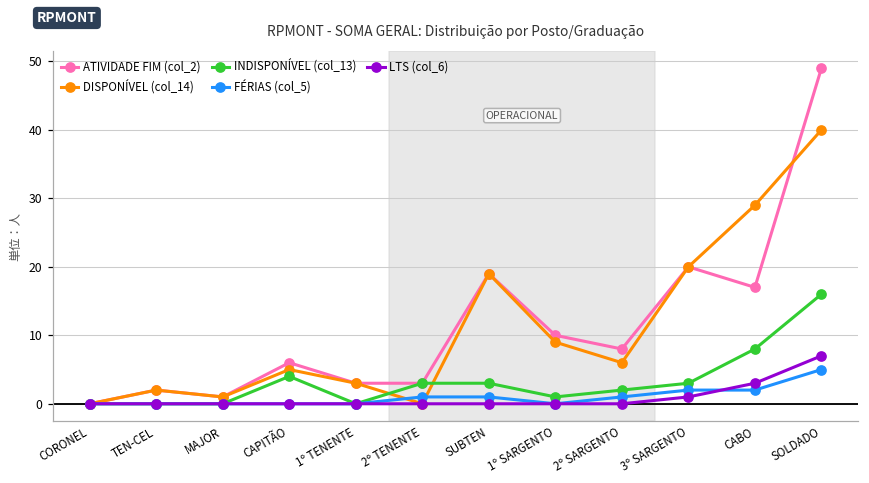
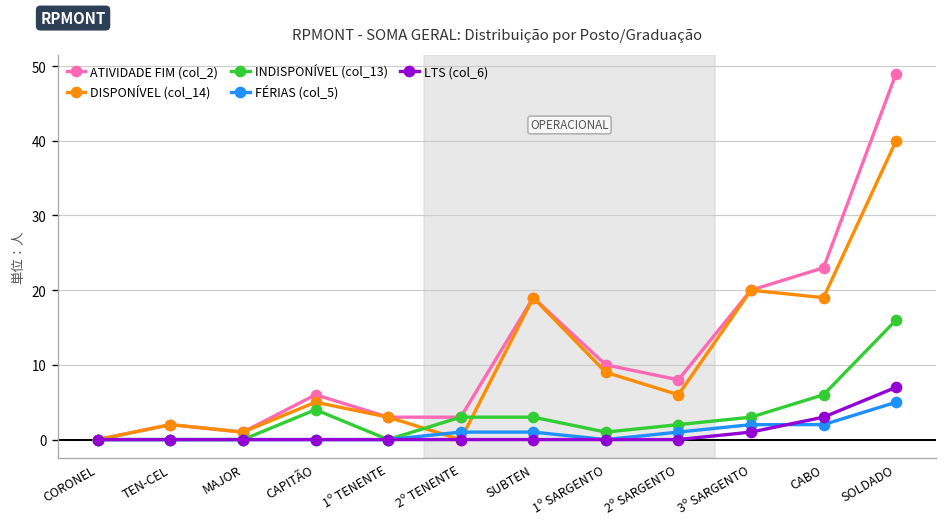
  {
    "ATIVIDADE FIM (col_2)": {
      "CAPITÃO": 6,
      "1º SARGENTO": 10,
      "2º SARGENTO": 8,
-     "CABO": 17,
+     "CABO": 23,
      "SOLDADO": 49
    },
    "DISPONÍVEL (col_14)": {
      "CAPITÃO": 5,
      "1º SARGENTO": 9,
      "2º SARGENTO": 6,
-     "CABO": 29,
+     "CABO": 19,
      "SOLDADO": 40
    },
    "INDISPONÍVEL (col_13)": {
      "CAPITÃO": 4,
      "SUBTEN": 3,
      "1º SARGENTO": 1,
      "2º SARGENTO": 2,
      "3º SARGENTO": 3,
-     "CABO": 8,
+     "CABO": 6,
      "SOLDADO": 16
    },
    "FÉRIAS (col_5)": {
      "2º TENENTE": 1,
      "SUBTEN": 1,
      "2º SARGENTO": 1,
      "3º SARGENTO": 2,
      "CABO": 2,
      "SOLDADO": 5
    },
    "LTS (col_6)": {
      "SUBTEN": 0,
      "2º SARGENTO": 0,
      "3º SARGENTO": 1,
      "CABO": 3,
      "SOLDADO": 7
    }
  }
